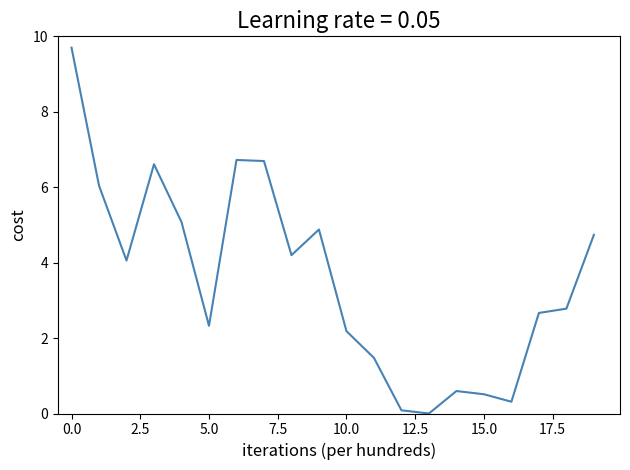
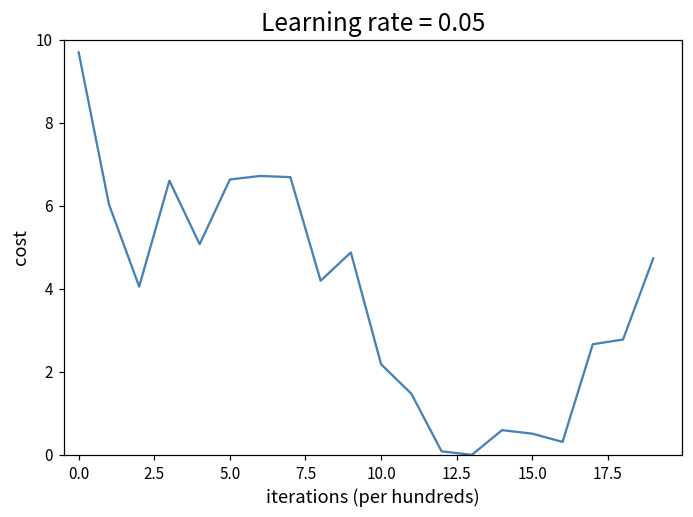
  {
    "0.0": 9.7,
-   "5.0": 2.3,
+   "5.0": 6.6,
    "10.0": 2.2,
    "15.0": 0.5
  }
